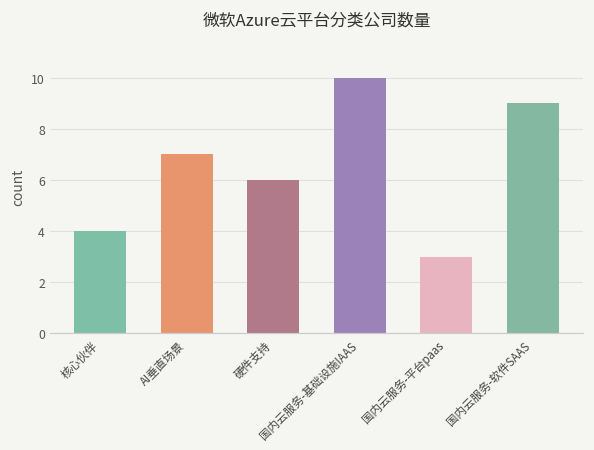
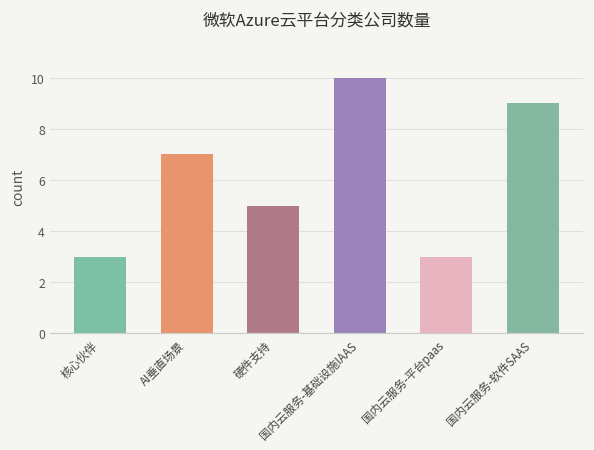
  {
-   "核心伙伴": 4,
+   "核心伙伴": 3,
    "AI垂直场景": 7,
-   "硬件支持": 6,
+   "硬件支持": 5,
    "国内云服务-基础设施IAAS": 10,
    "国内云服务-平台paas": 3,
    "国内云服务-软件SAAS": 9
  }
